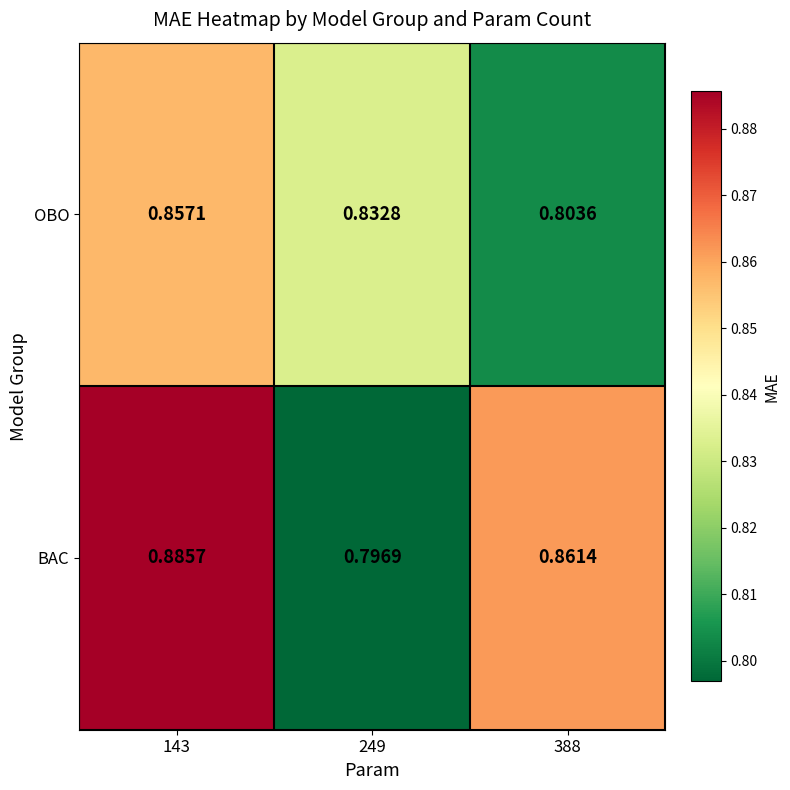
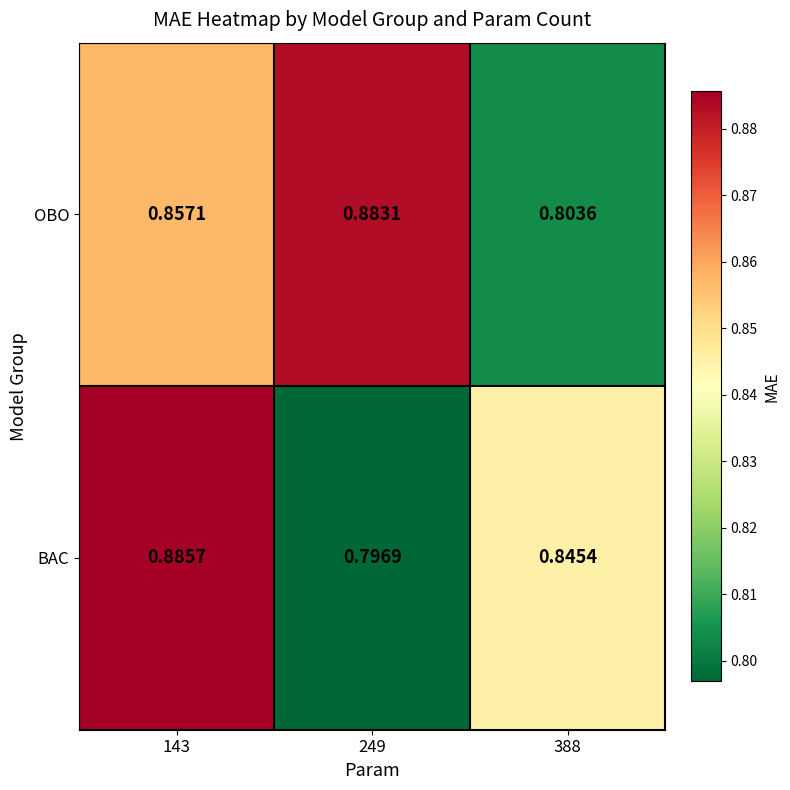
  {
    "OBO": {
      "143": 0.8571,
-     "249": 0.8328,
+     "249": 0.8831,
      "388": 0.8036
    },
    "BAC": {
      "143": 0.8857,
      "249": 0.7969,
-     "388": 0.8614
+     "388": 0.8454
    }
  }
